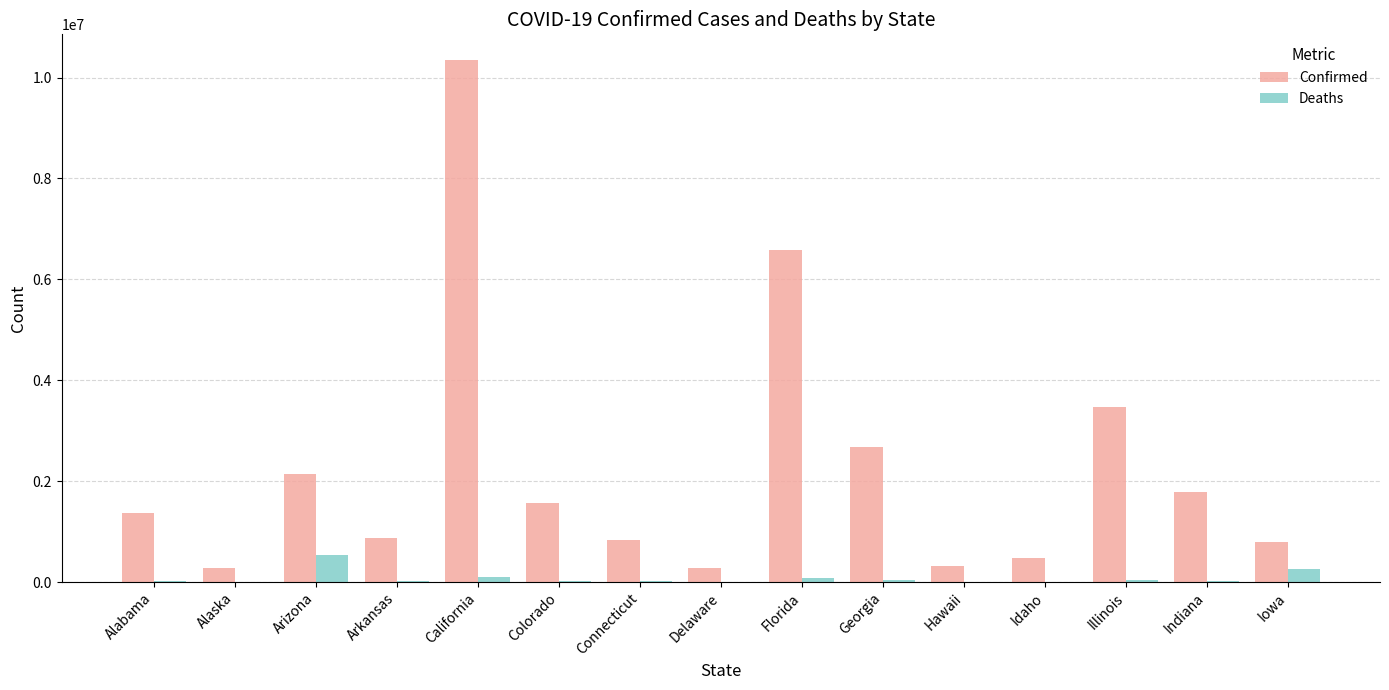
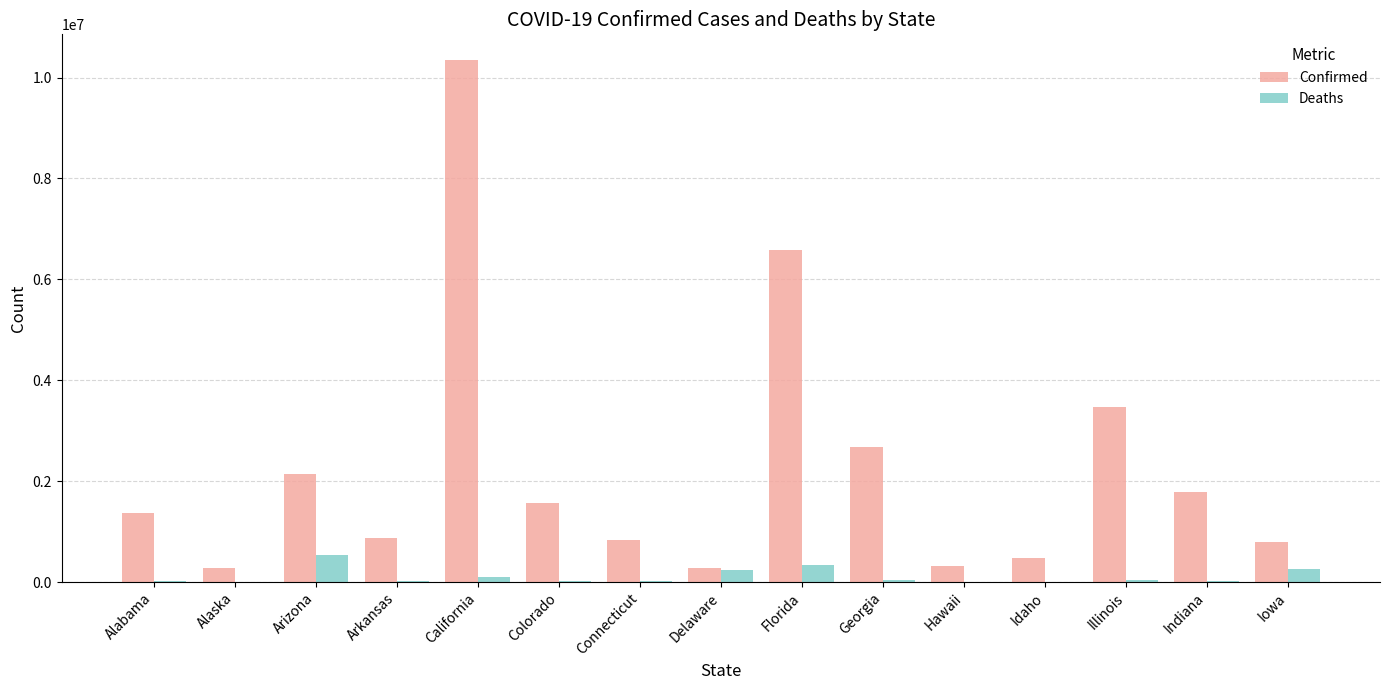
  {
    "Confirmed": {
      "Alabama": 1400000,
      "Alaska": 300000,
      "Arizona": 2100000,
      "Arkansas": 900000,
      "California": 10300000,
      "Colorado": 1600000,
      "Connecticut": 800000,
      "Delaware": 300000,
      "Florida": 6600000,
      "Georgia": 2700000,
      "Hawaii": 300000,
      "Idaho": 500000,
      "Illinois": 3500000,
      "Indiana": 1800000,
      "Iowa": 800000
    },
    "Deaths": {
      "Arizona": 500000,
      "California": 100000,
-     "Delaware": 0,
-     "Florida": 100000,
+     "Delaware": 200000,
+     "Florida": 300000,
      "Iowa": 300000
    }
  }
